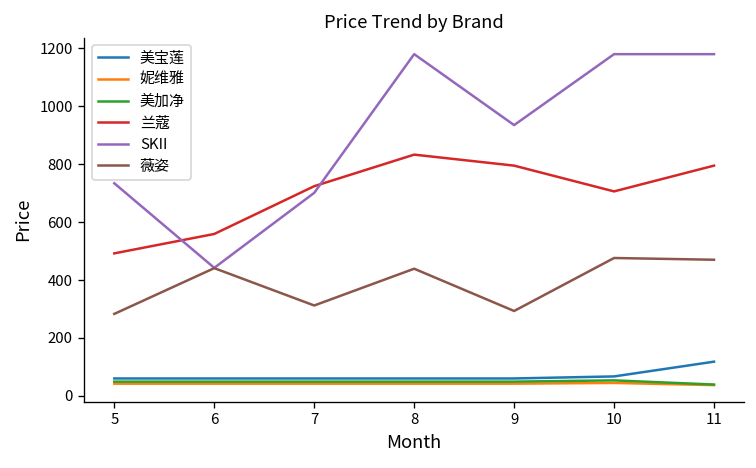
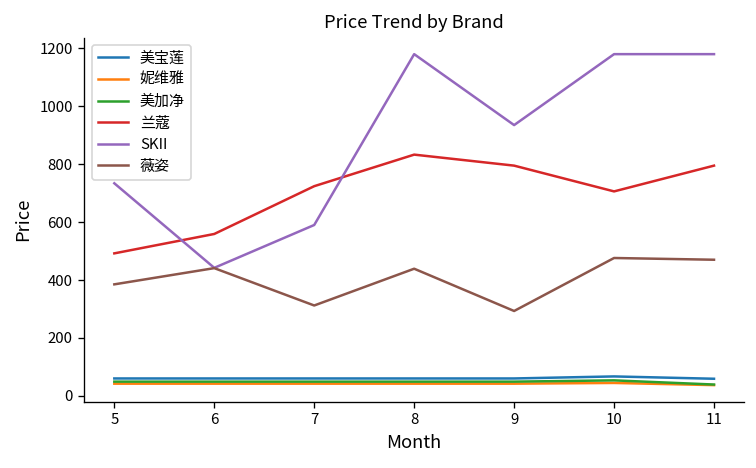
  {
    "美宝莲": {
      "5": 60,
      "6": 60,
      "7": 60,
      "8": 60,
      "9": 60,
      "10": 70,
-     "11": 120
+     "11": 60
    },
    "兰蔻": {
      "5": 490,
      "6": 560,
      "7": 720,
      "8": 830,
      "9": 800,
      "10": 710,
      "11": 800
    },
    "SKII": {
-     "7": 700,
+     "7": 590,
      "8": 1180,
      "9": 940,
      "10": 1180,
      "11": 1180
    },
    "薇姿": {
-     "5": 280,
+     "5": 390,
      "7": 310,
      "8": 440,
      "9": 290,
      "10": 480,
      "11": 470
    }
  }
